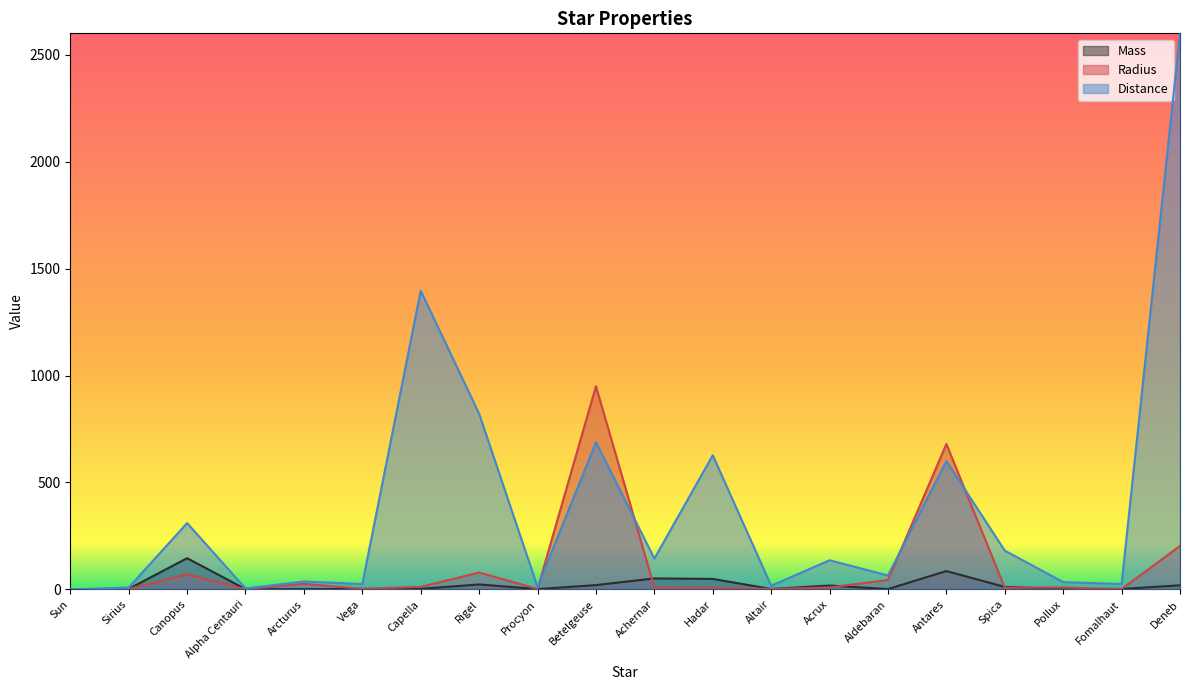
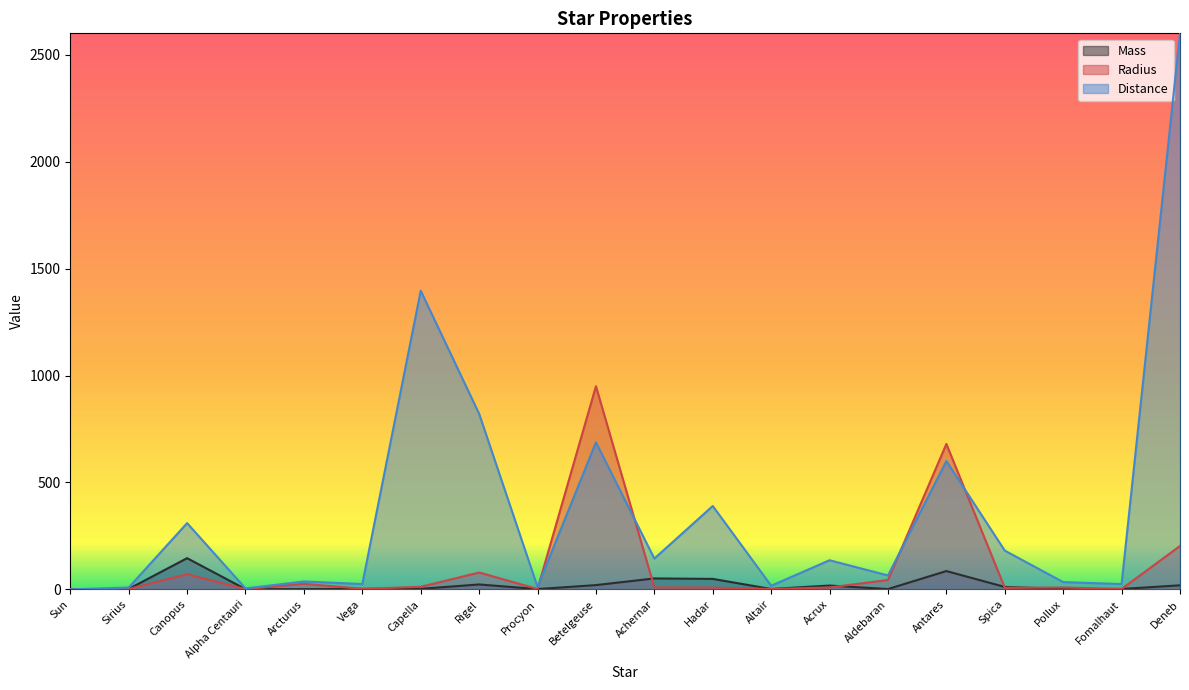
  {
    "Mass": {
      "Canopus": 150,
      "Arcturus": 0,
      "Rigel": 20,
      "Betelgeuse": 20,
      "Achernar": 50,
      "Hadar": 50,
      "Aldebaran": 0,
      "Antares": 90,
      "Deneb": 20
    },
    "Radius": {
      "Canopus": 70,
      "Rigel": 80,
      "Betelgeuse": 950,
      "Achernar": 10,
      "Hadar": 10,
      "Aldebaran": 40,
      "Antares": 680,
      "Deneb": 200
    },
    "Distance": {
      "Canopus": 310,
      "Vega": 30,
      "Capella": 1400,
      "Rigel": 820,
      "Betelgeuse": 690,
      "Achernar": 140,
-     "Hadar": 630,
+     "Hadar": 390,
      "Altair": 20,
      "Acrux": 140,
      "Aldebaran": 70,
      "Antares": 600,
      "Spica": 180,
      "Pollux": 30,
      "Fomalhaut": 30,
      "Deneb": 2600
    }
  }
